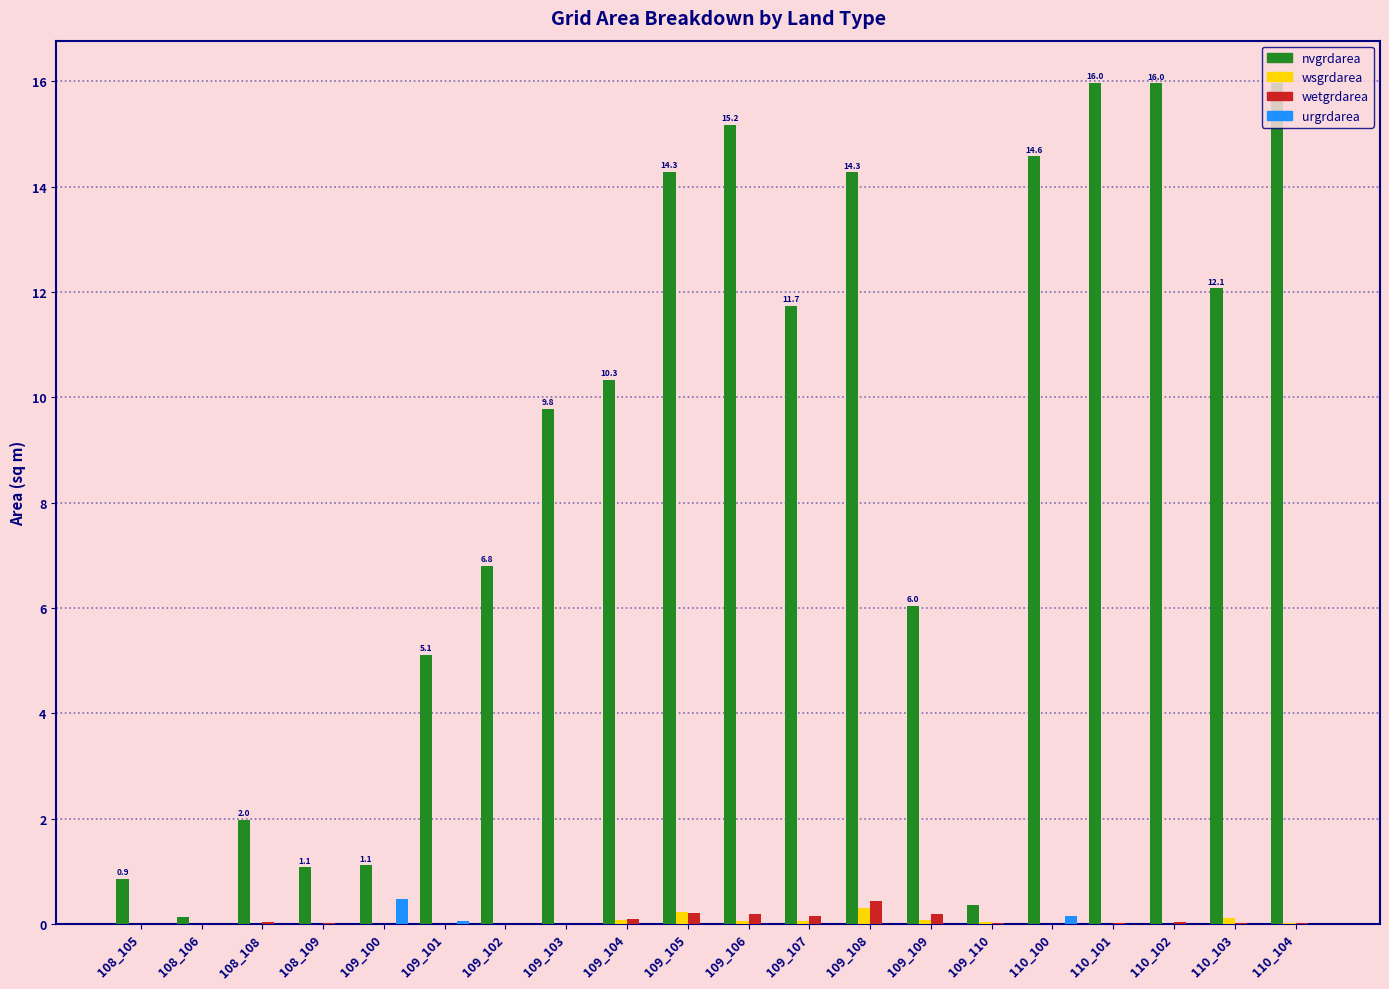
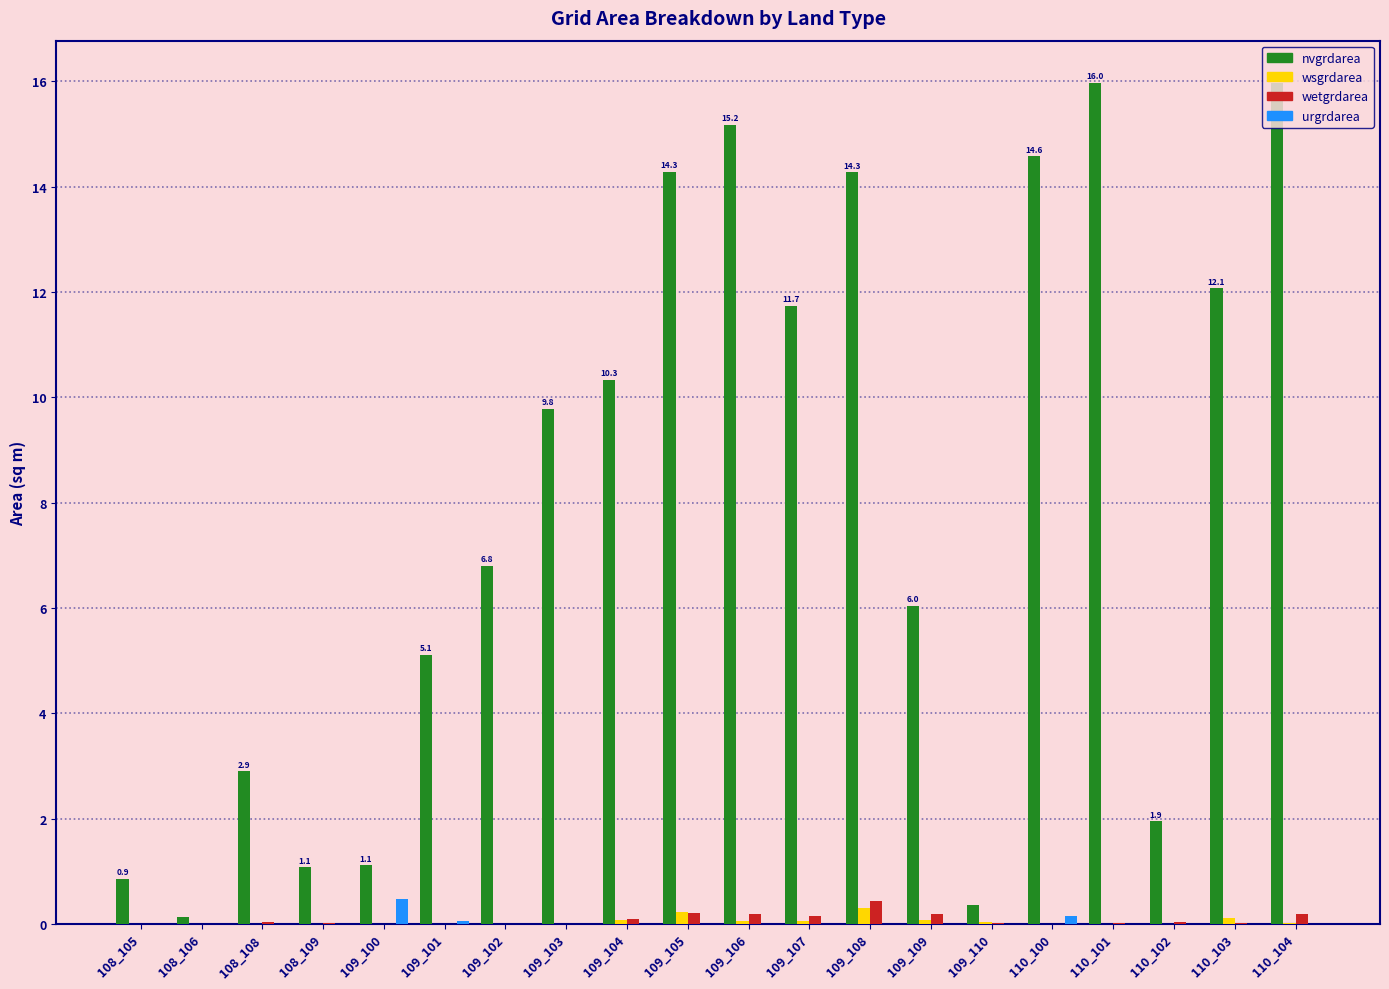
  {
    "nvgrdarea": {
      "108_105": 0.9,
-     "108_108": 2.0,
+     "108_108": 2.9,
      "108_109": 1.1,
      "109_100": 1.1,
      "109_101": 5.1,
      "109_102": 6.8,
      "109_103": 9.8,
      "109_104": 10.3,
      "109_105": 14.3,
      "109_106": 15.2,
      "109_107": 11.7,
      "109_108": 14.3,
      "109_109": 6.0,
      "110_100": 14.6,
      "110_101": 16.0,
-     "110_102": 16.0,
+     "110_102": 1.9,
      "110_103": 12.1
    },
    "wsgrdarea": {
      "108_105": 0.0,
      "108_106": 0.0,
      "108_108": 0.0,
      "108_109": 0.0,
      "109_100": 0.0,
      "109_101": 0.0,
      "109_102": 0.0,
      "109_103": 0.0,
      "109_104": 0.1,
      "109_105": 0.2,
      "109_106": 0.1,
      "109_107": 0.1,
      "109_108": 0.3,
      "109_109": 0.1,
      "110_100": 0.0,
      "110_101": 0.0,
      "110_102": 0.0,
      "110_103": 0.1
    },
    "wetgrdarea": {
      "108_105": 0.0,
      "108_106": 0.0,
      "109_100": 0.0,
      "109_101": 0.0,
      "109_102": 0.0,
      "109_103": 0.0,
      "109_104": 0.1,
      "109_105": 0.2,
      "109_106": 0.2,
      "109_107": 0.2,
      "109_108": 0.4,
      "109_109": 0.2,
      "110_100": 0.0,
-     "110_104": 0.0
+     "110_104": 0.2
    },
    "urgrdarea": {
      "108_105": 0.0,
      "108_106": 0.0,
      "108_108": 0.0,
      "108_109": 0.0,
      "109_100": 0.5,
      "109_102": 0.0,
      "109_103": 0.0,
      "109_104": 0.0,
      "109_105": 0.0,
      "109_106": 0.0,
      "109_107": 0.0,
      "109_108": 0.0,
      "109_109": 0.0,
      "109_110": 0.0,
      "110_100": 0.2,
      "110_101": 0.0,
      "110_102": 0.0,
      "110_103": 0.0,
      "110_104": 0.0
    }
  }
